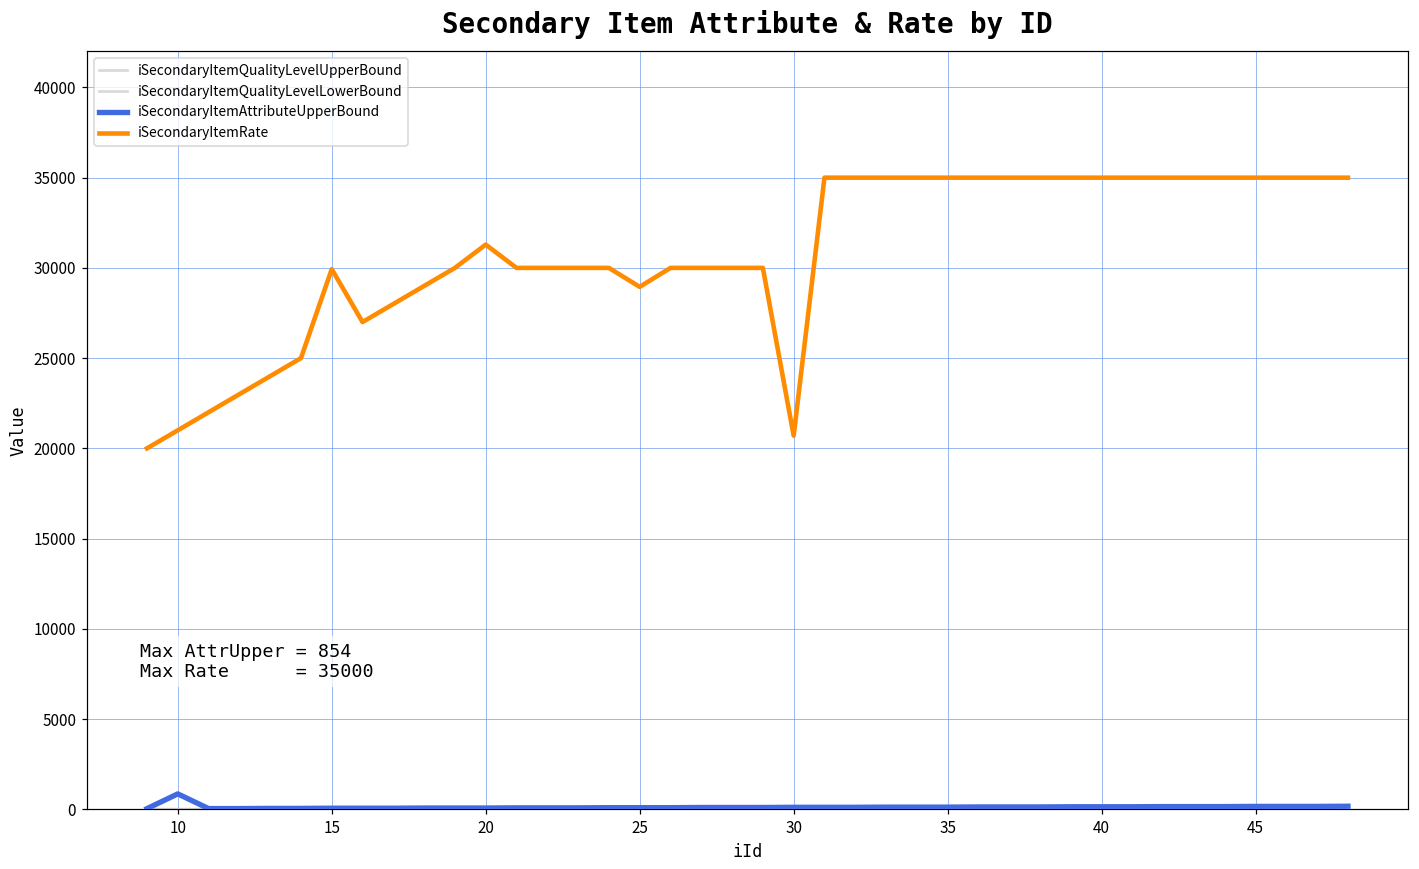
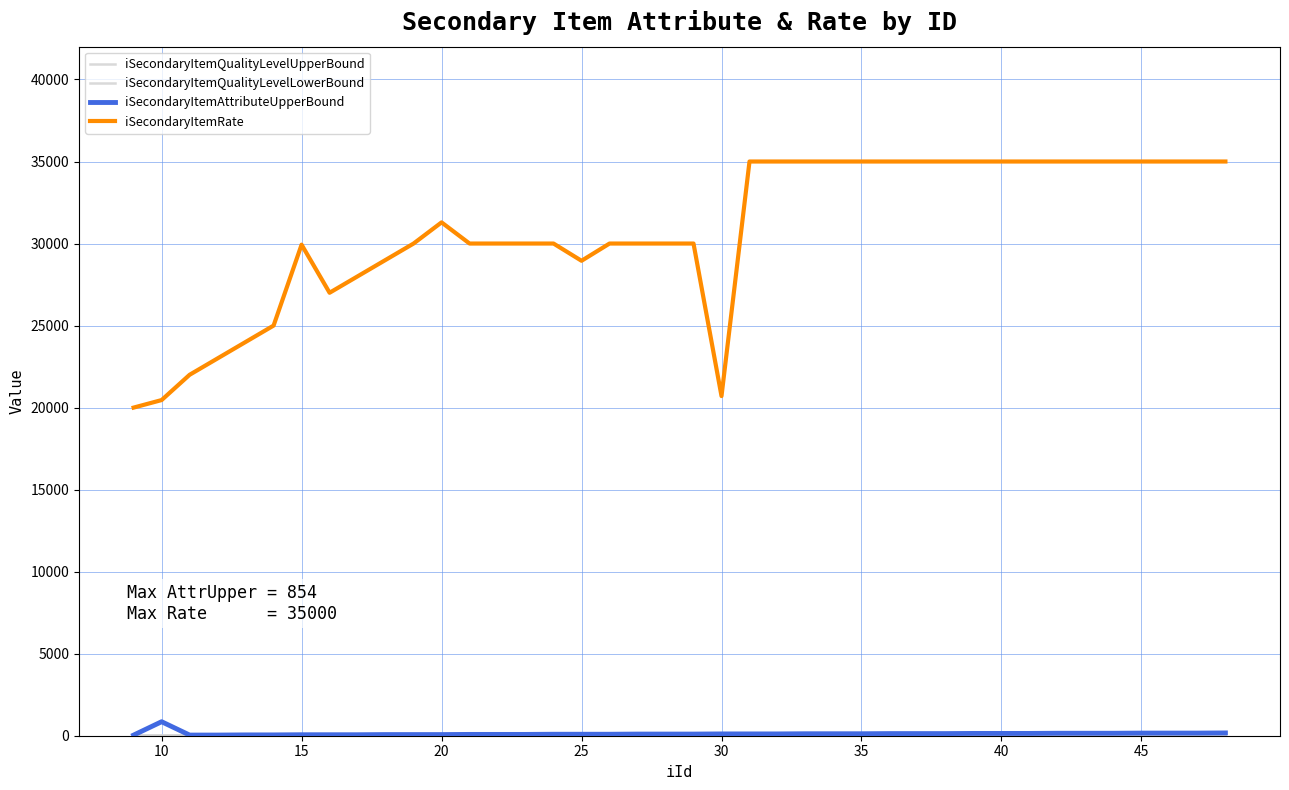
  {
    "iSecondaryItemAttributeUpperBound": {
      "10": 900
    },
    "iSecondaryItemRate": {
-     "10": 21000,
+     "10": 20500,
      "15": 29900,
      "20": 31300,
      "25": 28900,
      "30": 20700,
      "35": 35000,
      "40": 35000,
      "45": 35000
    }
  }
